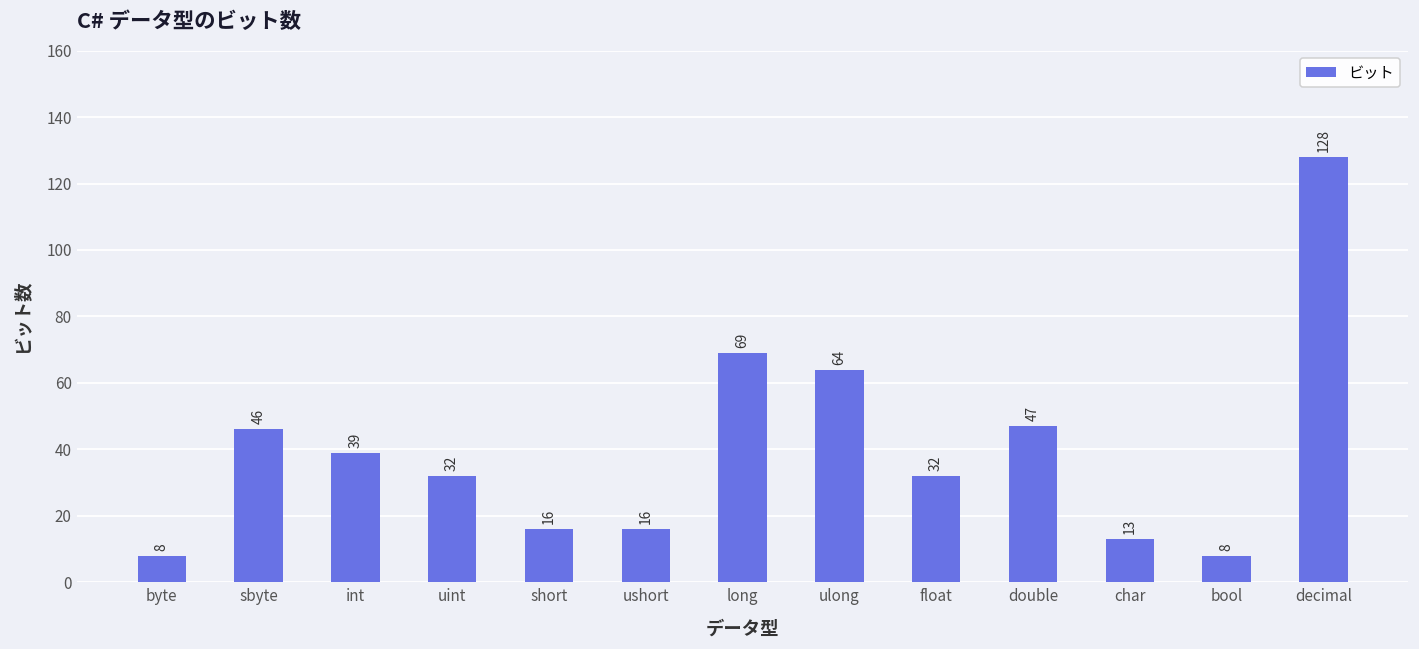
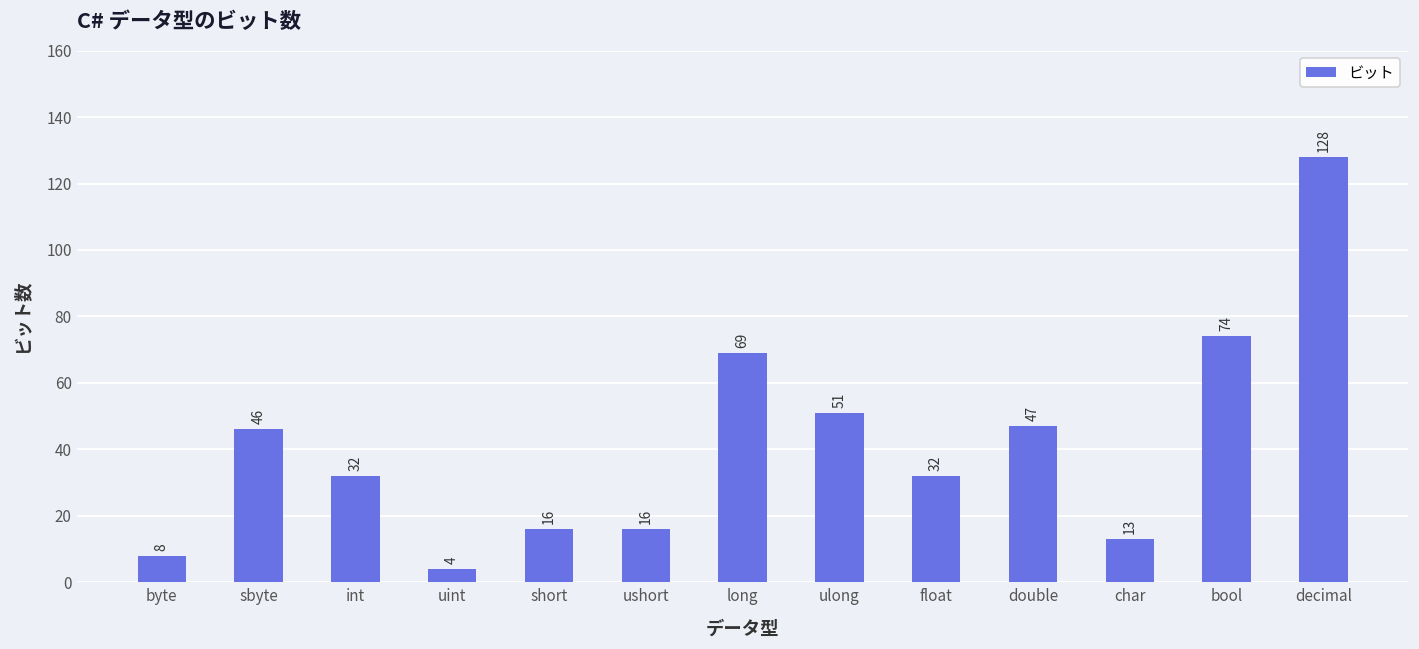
  {
    "byte": 8,
    "sbyte": 46,
-   "int": 39,
-   "uint": 32,
+   "int": 32,
+   "uint": 4,
    "short": 16,
    "ushort": 16,
    "long": 69,
-   "ulong": 64,
+   "ulong": 51,
    "float": 32,
    "double": 47,
    "char": 13,
-   "bool": 8,
+   "bool": 74,
    "decimal": 128
  }
